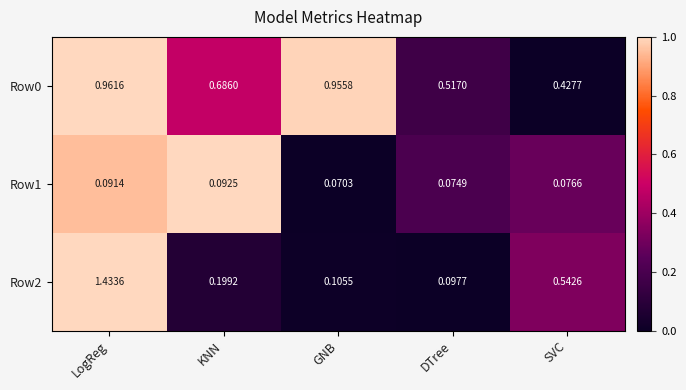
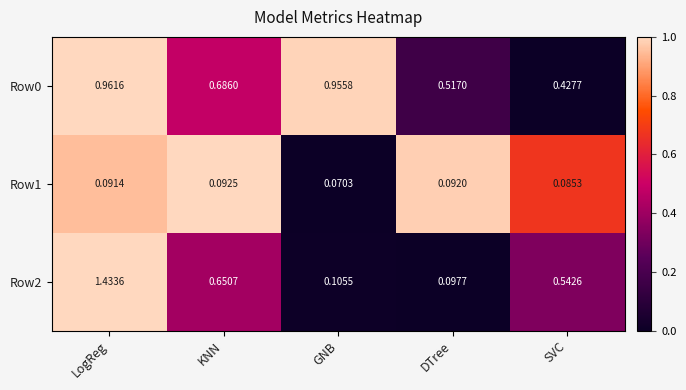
  {
    "Row0": {
      "LogReg": 0.9616,
      "KNN": 0.6860,
      "GNB": 0.9558,
      "DTree": 0.5170,
      "SVC": 0.4277
    },
    "Row1": {
      "LogReg": 0.0914,
      "KNN": 0.0925,
      "GNB": 0.0703,
-     "DTree": 0.0749,
-     "SVC": 0.0766
+     "DTree": 0.0920,
+     "SVC": 0.0853
    },
    "Row2": {
      "LogReg": 1.4336,
-     "KNN": 0.1992,
+     "KNN": 0.6507,
      "GNB": 0.1055,
      "DTree": 0.0977,
      "SVC": 0.5426
    }
  }
